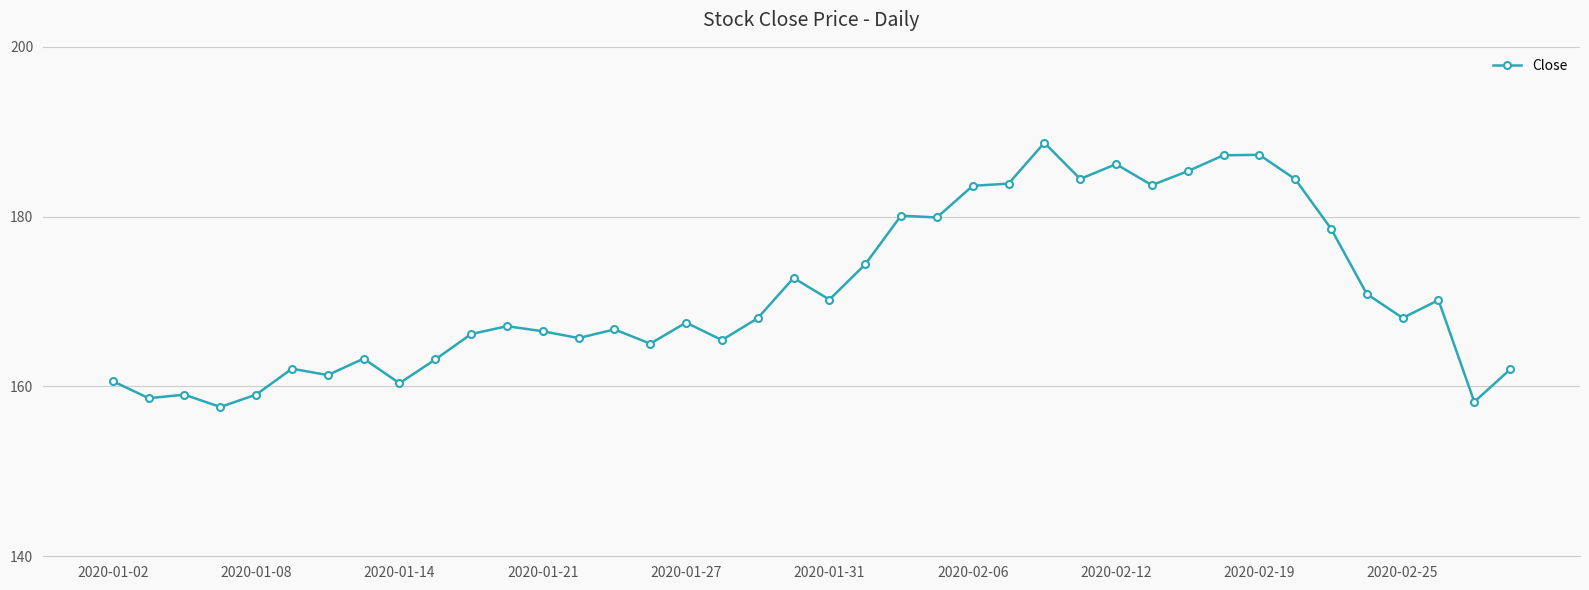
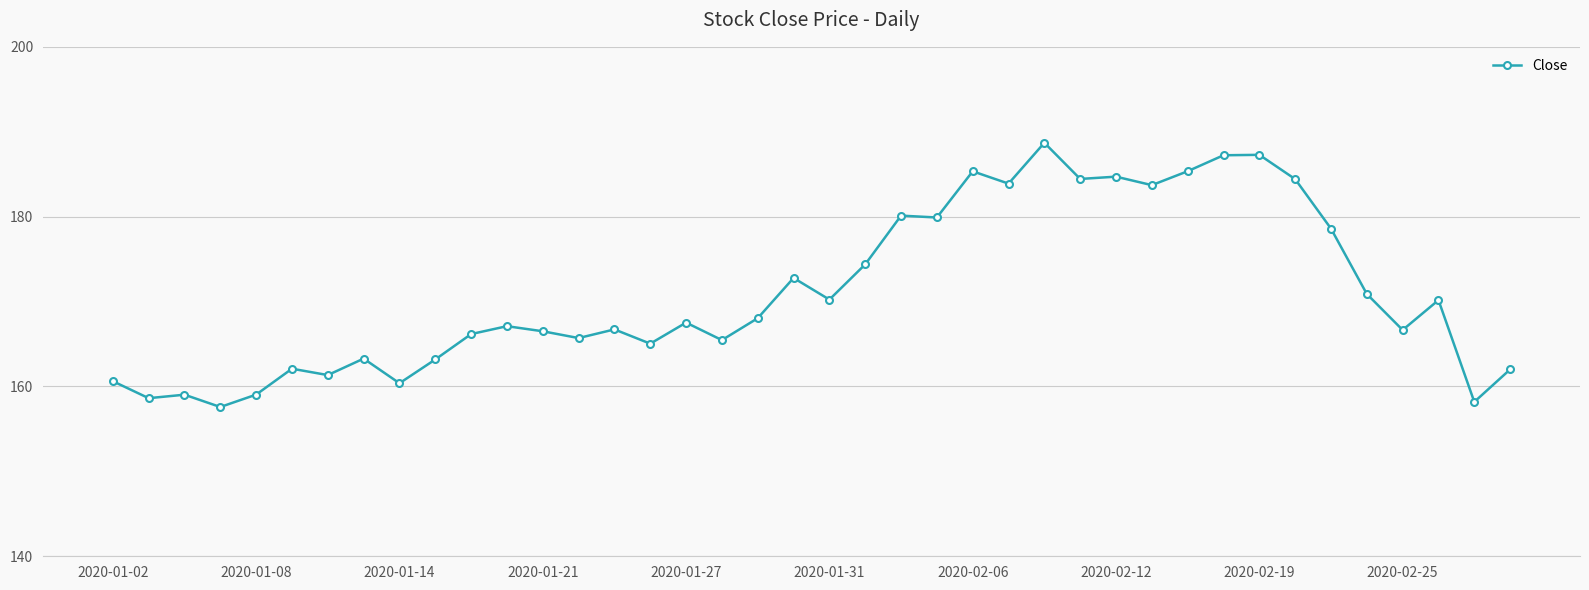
  {
    "2020-01-02": 161,
    "2020-01-08": 159,
    "2020-01-14": 160,
    "2020-01-21": 167,
    "2020-01-27": 168,
    "2020-01-31": 170,
-   "2020-02-06": 184,
-   "2020-02-12": 186,
+   "2020-02-06": 185,
+   "2020-02-12": 185,
    "2020-02-19": 187,
-   "2020-02-25": 168
+   "2020-02-25": 167
  }
